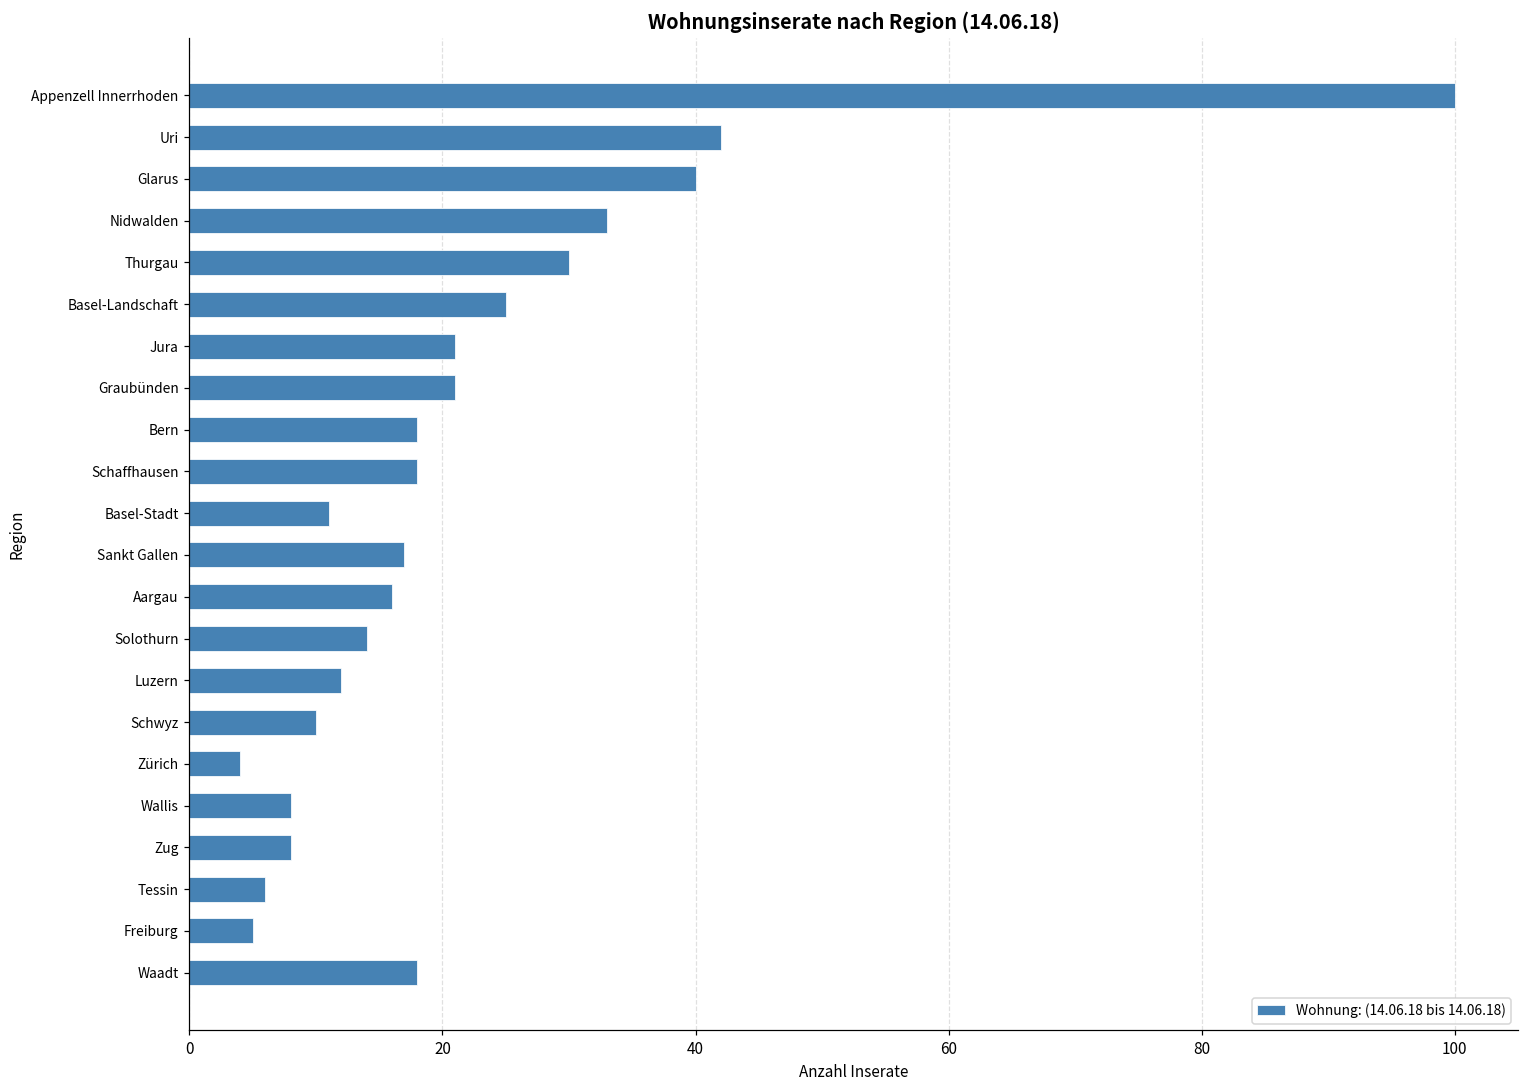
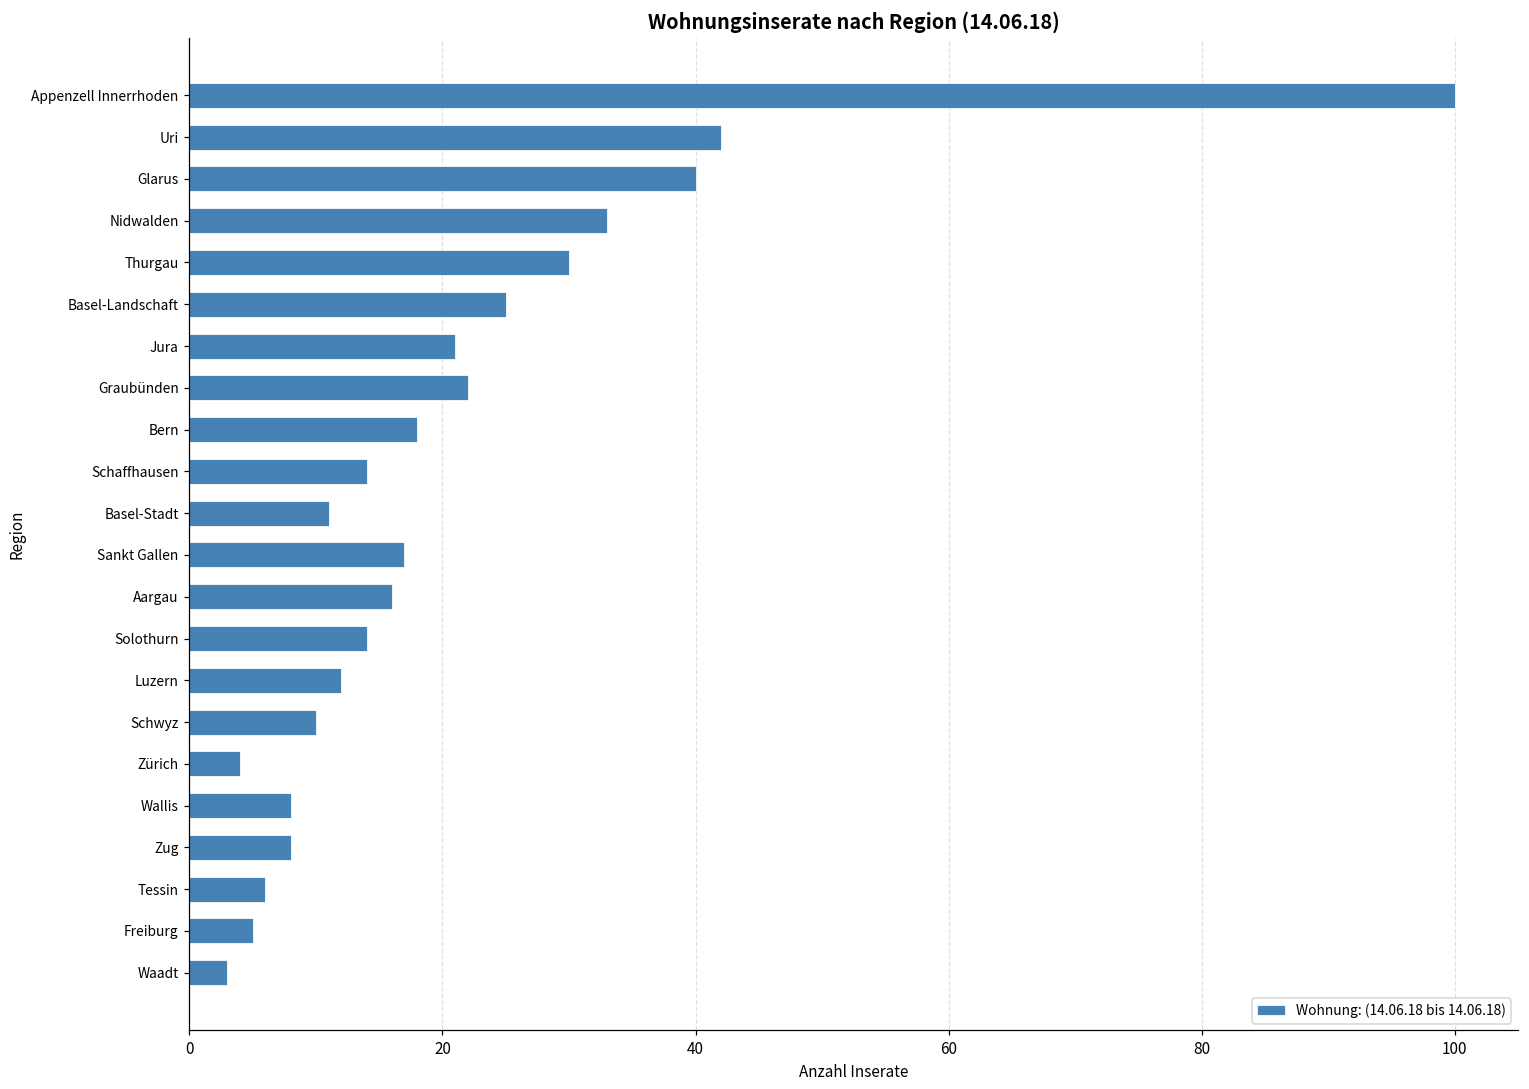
  {
    "Appenzell Innerrhoden": 100,
    "Uri": 42,
    "Glarus": 40,
    "Nidwalden": 33,
    "Thurgau": 30,
    "Basel-Landschaft": 25,
    "Jura": 21,
-   "Graubünden": 21,
+   "Graubünden": 22,
    "Bern": 18,
-   "Schaffhausen": 18,
+   "Schaffhausen": 14,
    "Basel-Stadt": 11,
    "Sankt Gallen": 17,
    "Aargau": 16,
    "Solothurn": 14,
    "Luzern": 12,
    "Schwyz": 10,
    "Zürich": 4,
    "Wallis": 8,
    "Zug": 8,
    "Tessin": 6,
    "Freiburg": 5,
-   "Waadt": 18
+   "Waadt": 3
  }
